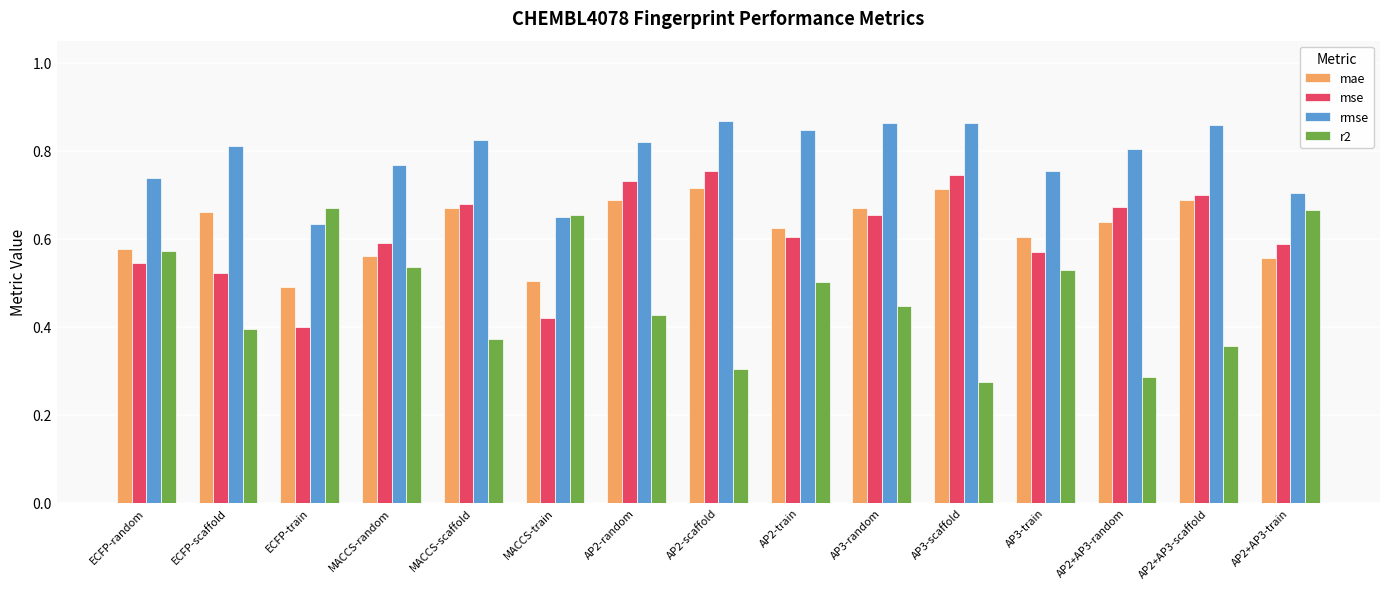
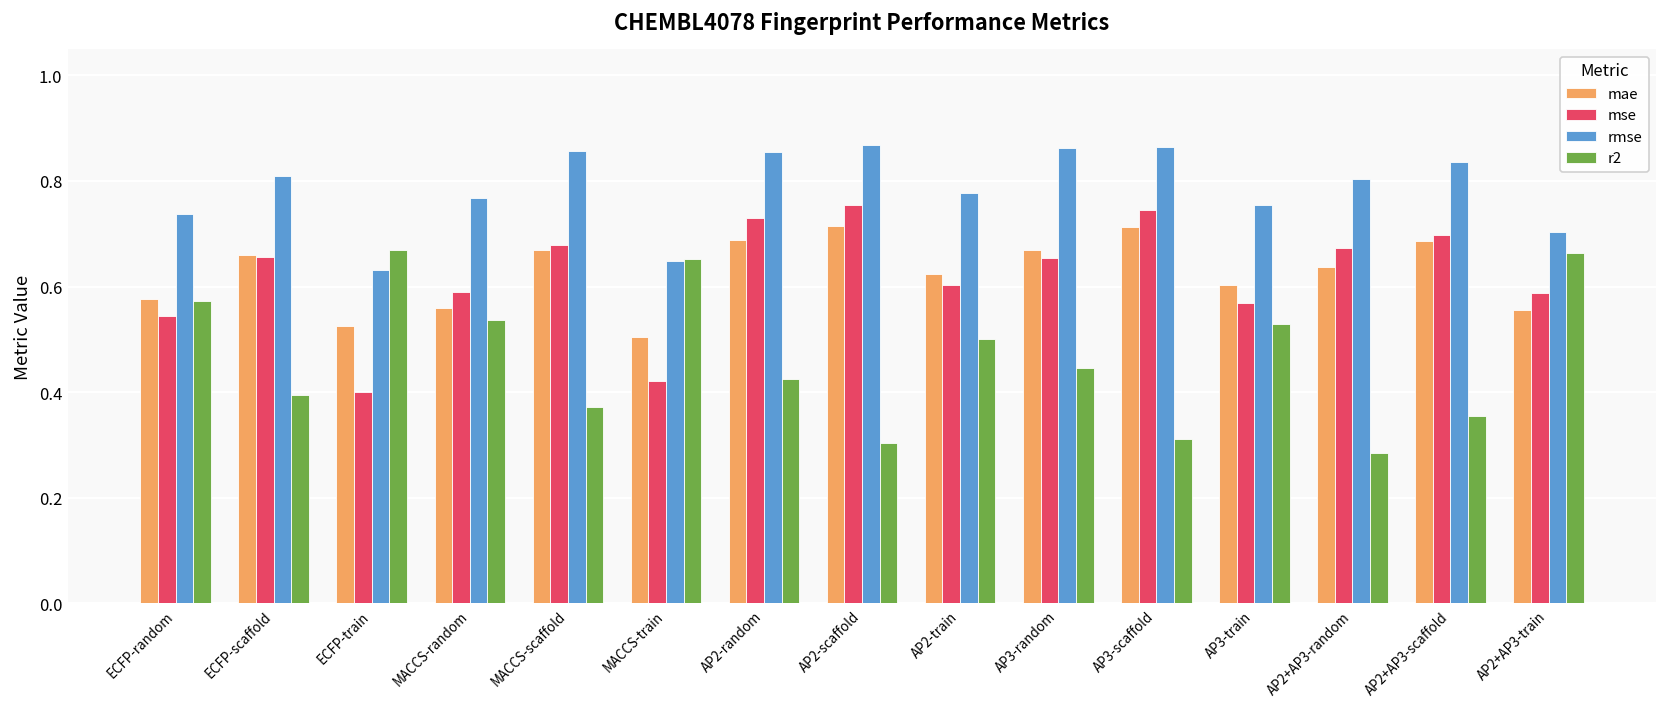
  {
    "mae": {
      "ECFP-random": 0.58,
      "ECFP-scaffold": 0.66,
-     "ECFP-train": 0.49,
+     "ECFP-train": 0.52,
      "MACCS-random": 0.56,
      "MACCS-scaffold": 0.67,
      "MACCS-train": 0.50,
      "AP2-random": 0.69,
      "AP2-scaffold": 0.71,
      "AP2-train": 0.62,
      "AP3-random": 0.67,
      "AP3-scaffold": 0.71,
      "AP3-train": 0.60,
      "AP2+AP3-random": 0.64,
      "AP2+AP3-scaffold": 0.69,
      "AP2+AP3-train": 0.56
    },
    "mse": {
      "ECFP-random": 0.54,
-     "ECFP-scaffold": 0.52,
+     "ECFP-scaffold": 0.66,
      "ECFP-train": 0.40,
      "MACCS-random": 0.59,
      "MACCS-scaffold": 0.68,
      "MACCS-train": 0.42,
      "AP2-random": 0.73,
      "AP2-scaffold": 0.75,
      "AP2-train": 0.60,
      "AP3-random": 0.65,
      "AP3-scaffold": 0.75,
      "AP3-train": 0.57,
      "AP2+AP3-random": 0.67,
      "AP2+AP3-scaffold": 0.70,
      "AP2+AP3-train": 0.59
    },
    "rmse": {
      "ECFP-random": 0.74,
      "ECFP-scaffold": 0.81,
      "ECFP-train": 0.63,
      "MACCS-random": 0.77,
-     "MACCS-scaffold": 0.82,
+     "MACCS-scaffold": 0.86,
      "MACCS-train": 0.65,
-     "AP2-random": 0.82,
+     "AP2-random": 0.85,
      "AP2-scaffold": 0.87,
-     "AP2-train": 0.85,
+     "AP2-train": 0.78,
      "AP3-random": 0.86,
      "AP3-scaffold": 0.86,
      "AP3-train": 0.75,
      "AP2+AP3-random": 0.80,
-     "AP2+AP3-scaffold": 0.86,
+     "AP2+AP3-scaffold": 0.84,
      "AP2+AP3-train": 0.70
    },
    "r2": {
      "ECFP-random": 0.57,
      "ECFP-scaffold": 0.39,
      "ECFP-train": 0.67,
      "MACCS-random": 0.54,
      "MACCS-scaffold": 0.37,
      "MACCS-train": 0.65,
      "AP2-random": 0.43,
      "AP2-scaffold": 0.30,
      "AP2-train": 0.50,
      "AP3-random": 0.45,
-     "AP3-scaffold": 0.27,
+     "AP3-scaffold": 0.31,
      "AP3-train": 0.53,
      "AP2+AP3-random": 0.28,
      "AP2+AP3-scaffold": 0.35,
      "AP2+AP3-train": 0.66
    }
  }
